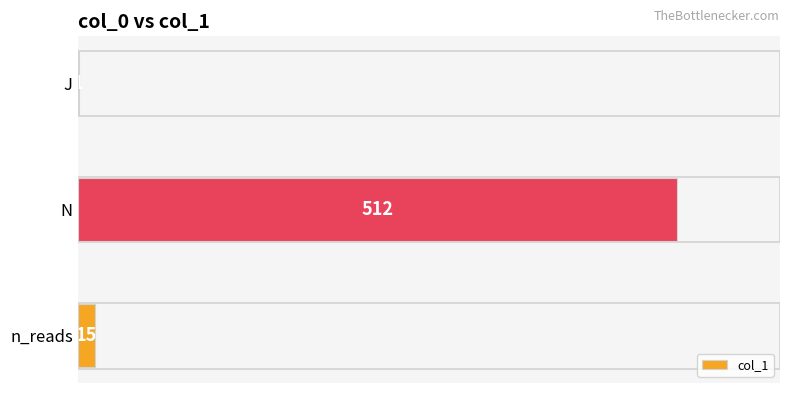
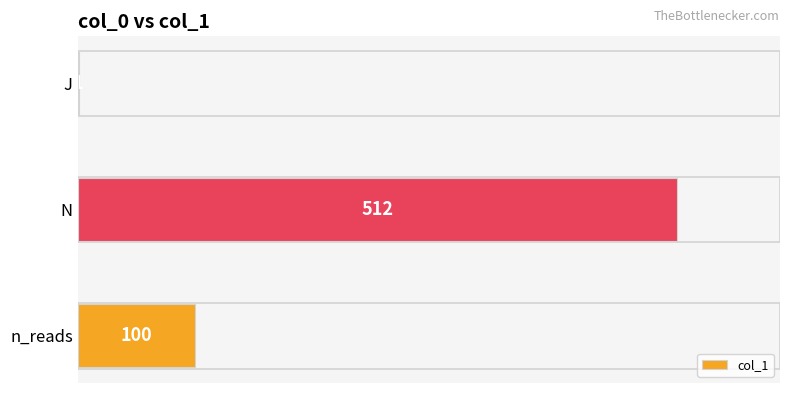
  {
    "N": 512,
-   "n_reads": 15
+   "n_reads": 100
  }
